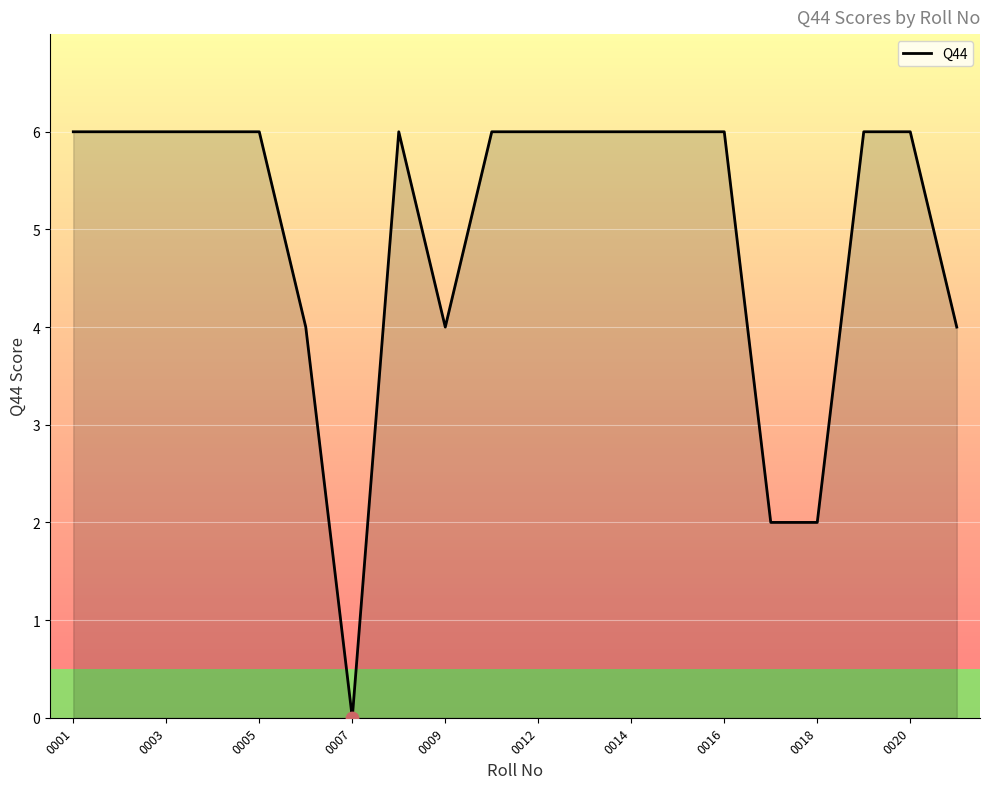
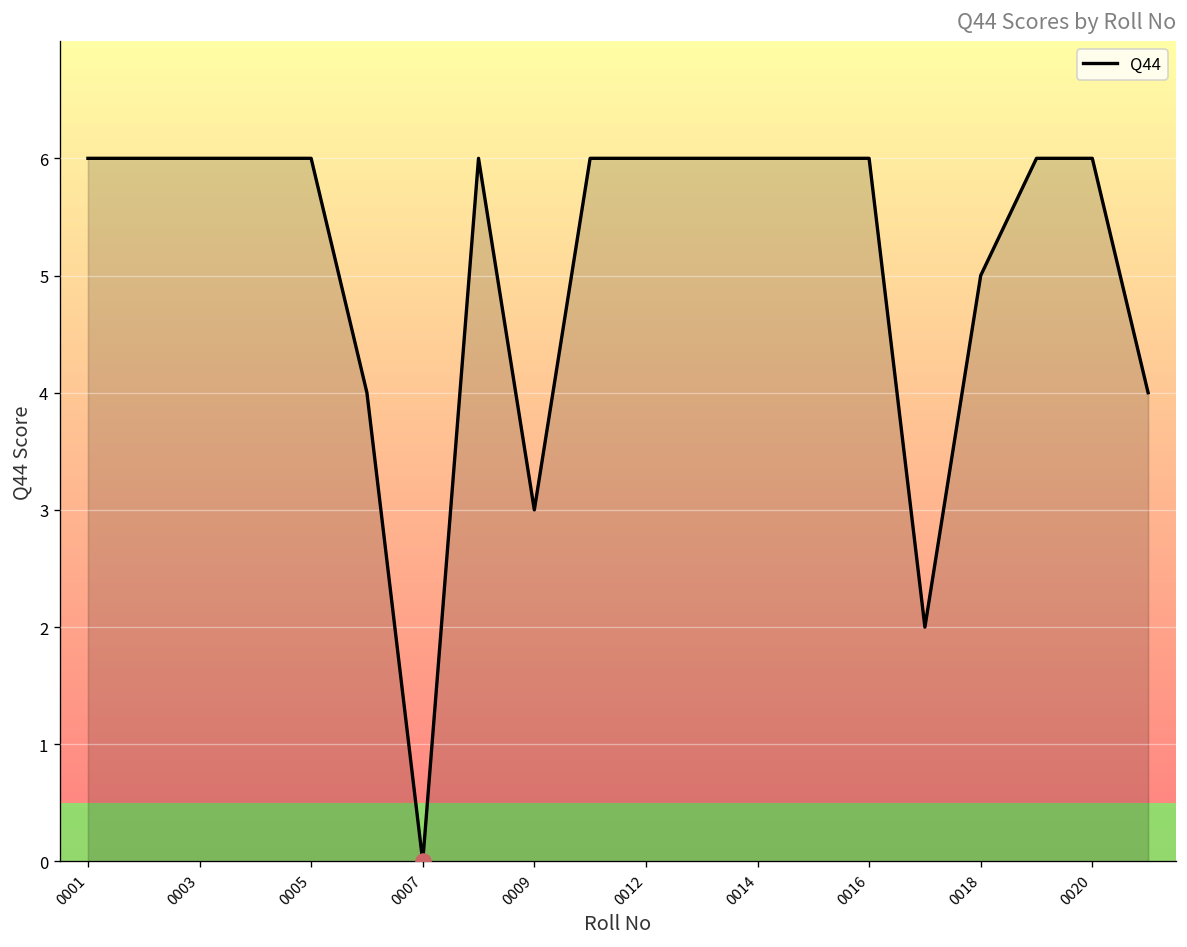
  {
    "Q44": {
      "0001": 6,
      "0003": 6,
      "0005": 6,
-     "0009": 4,
+     "0009": 3,
      "0012": 6,
      "0014": 6,
      "0016": 6,
-     "0018": 2,
+     "0018": 5,
      "0020": 6
    }
  }
